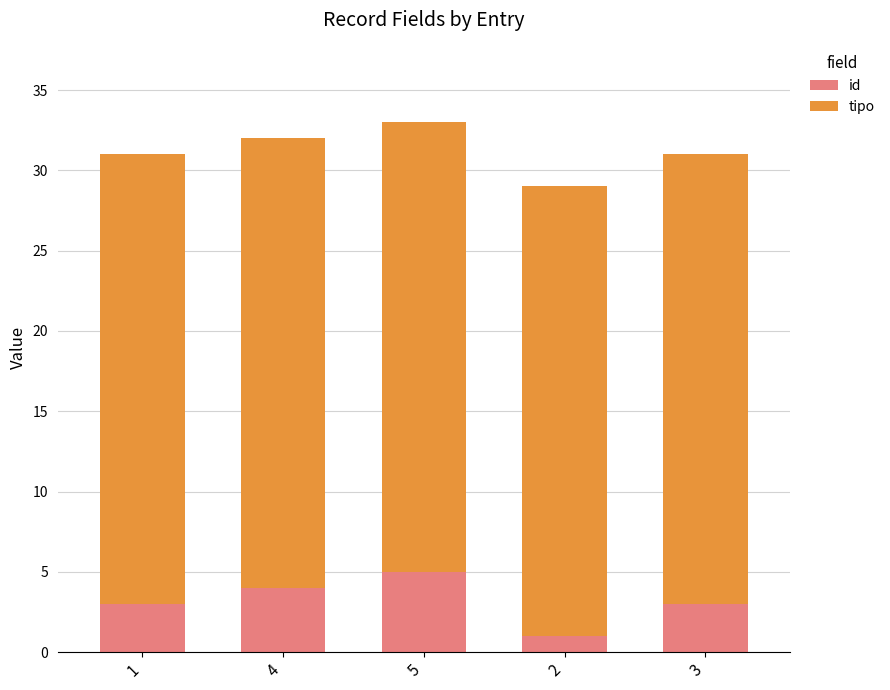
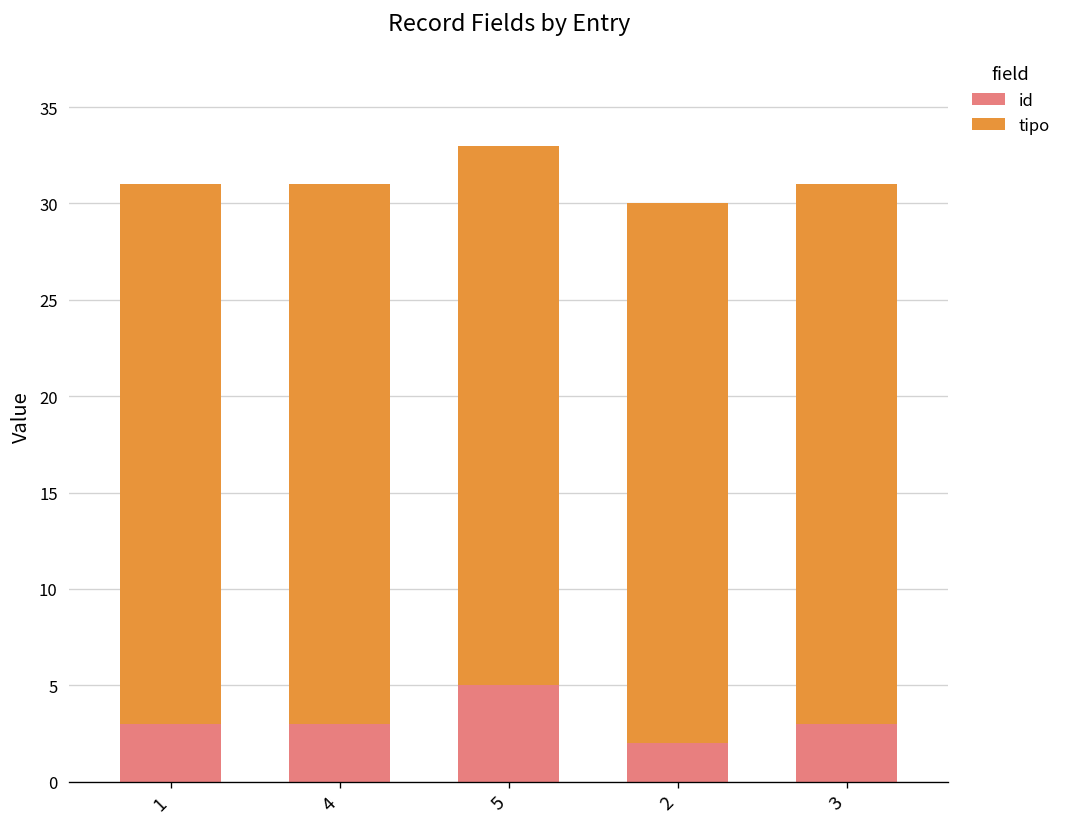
  {
    "id": {
      "1": 3,
-     "4": 4,
+     "4": 3,
      "5": 5,
-     "2": 1,
+     "2": 2,
      "3": 3
    }
  }
